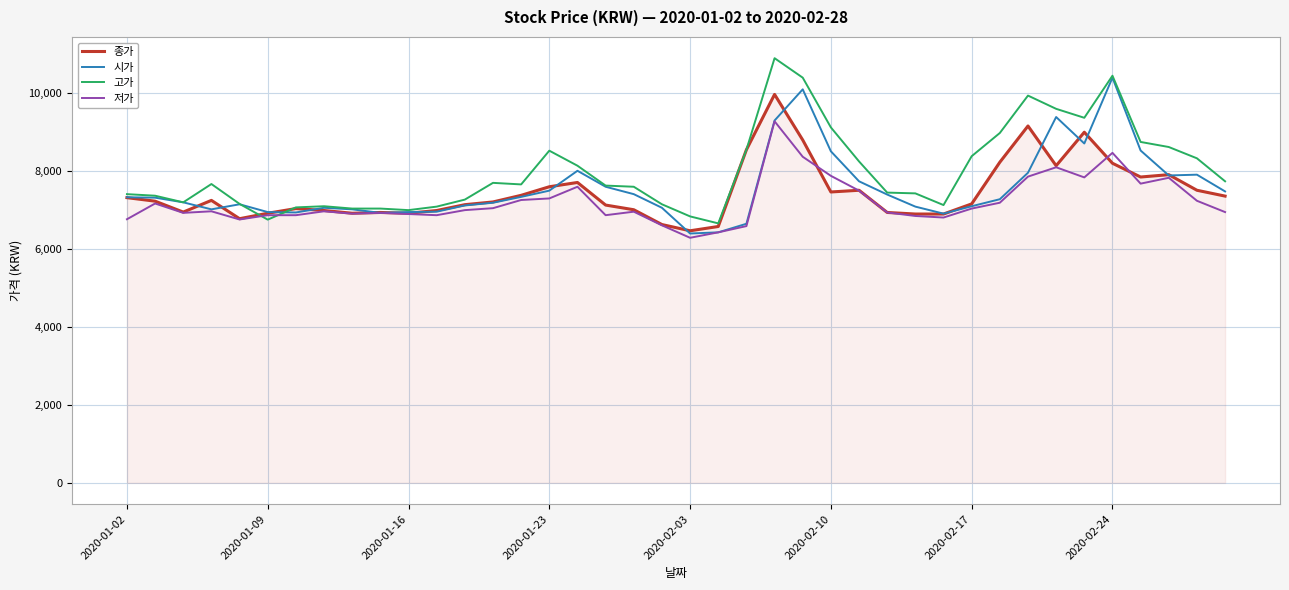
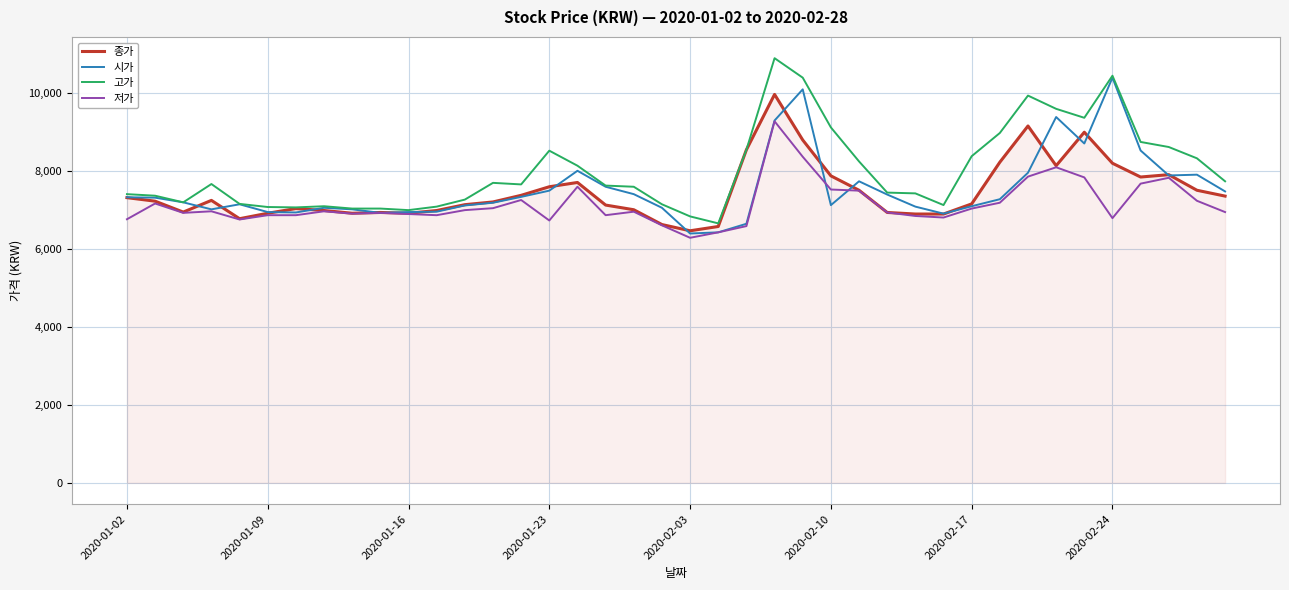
  {
    "종가": {
      "2020-01-23": "7,600",
      "2020-02-03": "6,500",
-     "2020-02-10": "7,500",
+     "2020-02-10": "7,900",
      "2020-02-24": "8,200"
    },
    "시가": {
      "2020-01-23": "7,500",
      "2020-02-03": "6,400",
-     "2020-02-10": "8,500"
+     "2020-02-10": "7,100"
    },
    "고가": {
      "2020-01-02": "7,400",
-     "2020-01-09": "6,800",
+     "2020-01-09": "7,100",
      "2020-01-23": "8,500",
      "2020-02-03": "6,800",
      "2020-02-10": "9,100",
      "2020-02-17": "8,400"
    },
    "저가": {
      "2020-01-02": "6,800",
-     "2020-01-23": "7,300",
+     "2020-01-23": "6,700",
      "2020-02-03": "6,300",
-     "2020-02-10": "7,900",
-     "2020-02-24": "8,500"
+     "2020-02-10": "7,500",
+     "2020-02-24": "6,800"
    }
  }
